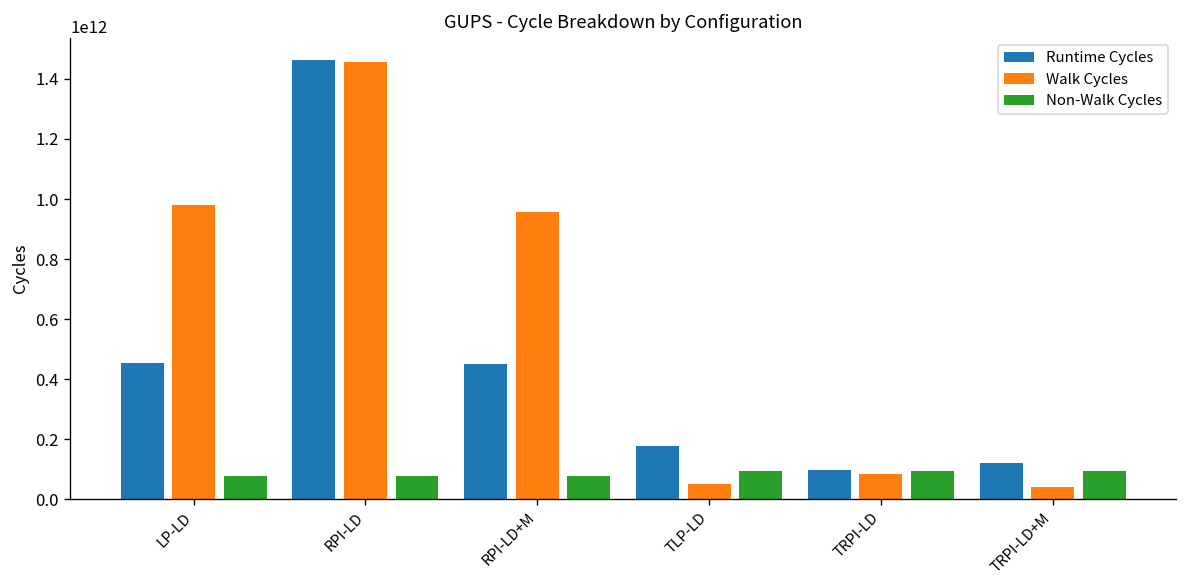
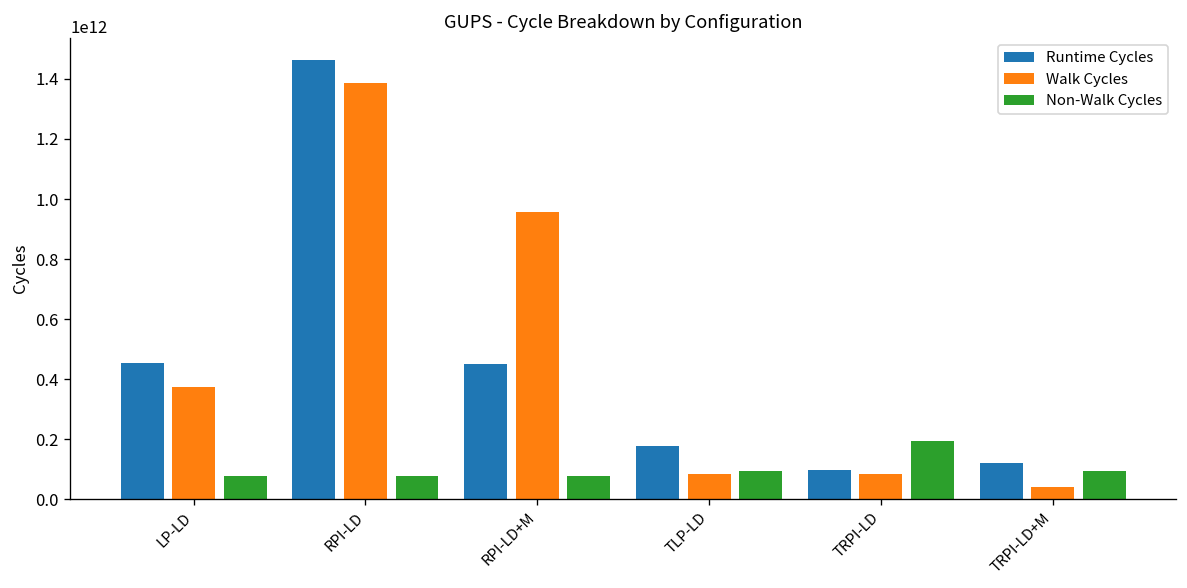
  {
    "Runtime Cycles": {
      "LP-LD": 450000000000,
      "RPI-LD": 1460000000000,
      "RPI-LD+M": 450000000000,
      "TLP-LD": 180000000000,
      "TRPI-LD": 100000000000,
      "TRPI-LD+M": 120000000000
    },
    "Walk Cycles": {
-     "LP-LD": 980000000000,
-     "RPI-LD": 1460000000000,
+     "LP-LD": 370000000000,
+     "RPI-LD": 1390000000000,
      "RPI-LD+M": 960000000000,
-     "TLP-LD": 50000000000,
+     "TLP-LD": 80000000000,
      "TRPI-LD": 80000000000,
      "TRPI-LD+M": 40000000000
    },
    "Non-Walk Cycles": {
      "LP-LD": 80000000000,
      "RPI-LD": 80000000000,
      "RPI-LD+M": 80000000000,
      "TLP-LD": 90000000000,
-     "TRPI-LD": 90000000000,
+     "TRPI-LD": 190000000000,
      "TRPI-LD+M": 90000000000
    }
  }
